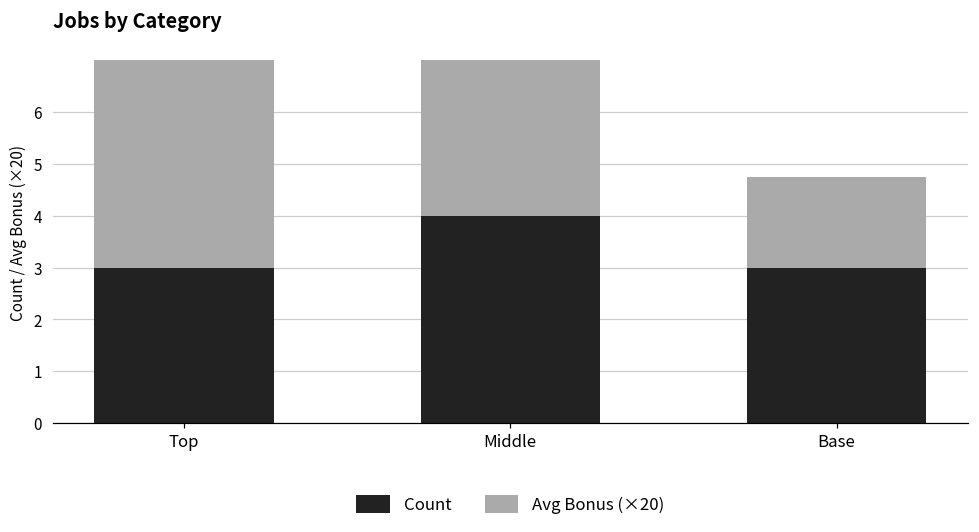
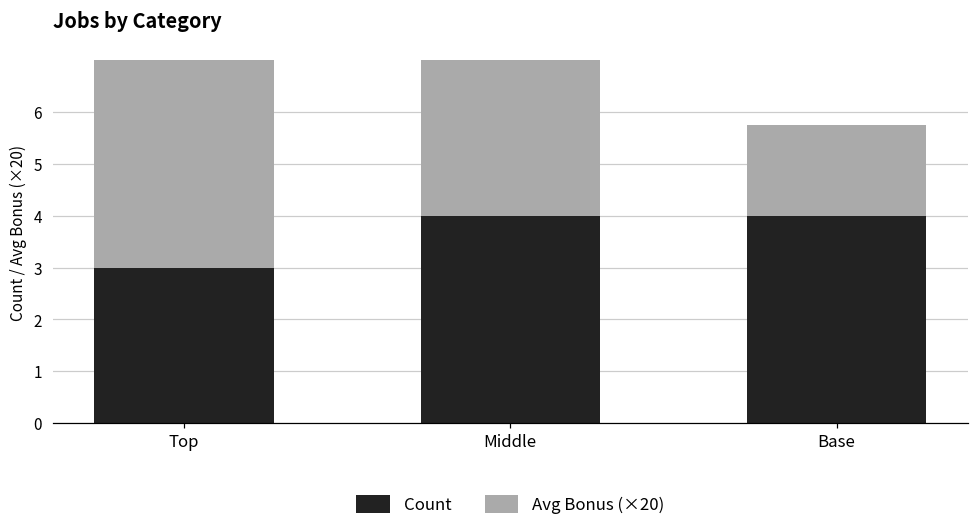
  {
    "Count": {
      "Top": 3,
      "Middle": 4,
-     "Base": 3
+     "Base": 4
    },
    "Avg Bonus (×20)": {
      "Top": 4,
      "Middle": 3,
      "Base": 1.8
    }
  }
